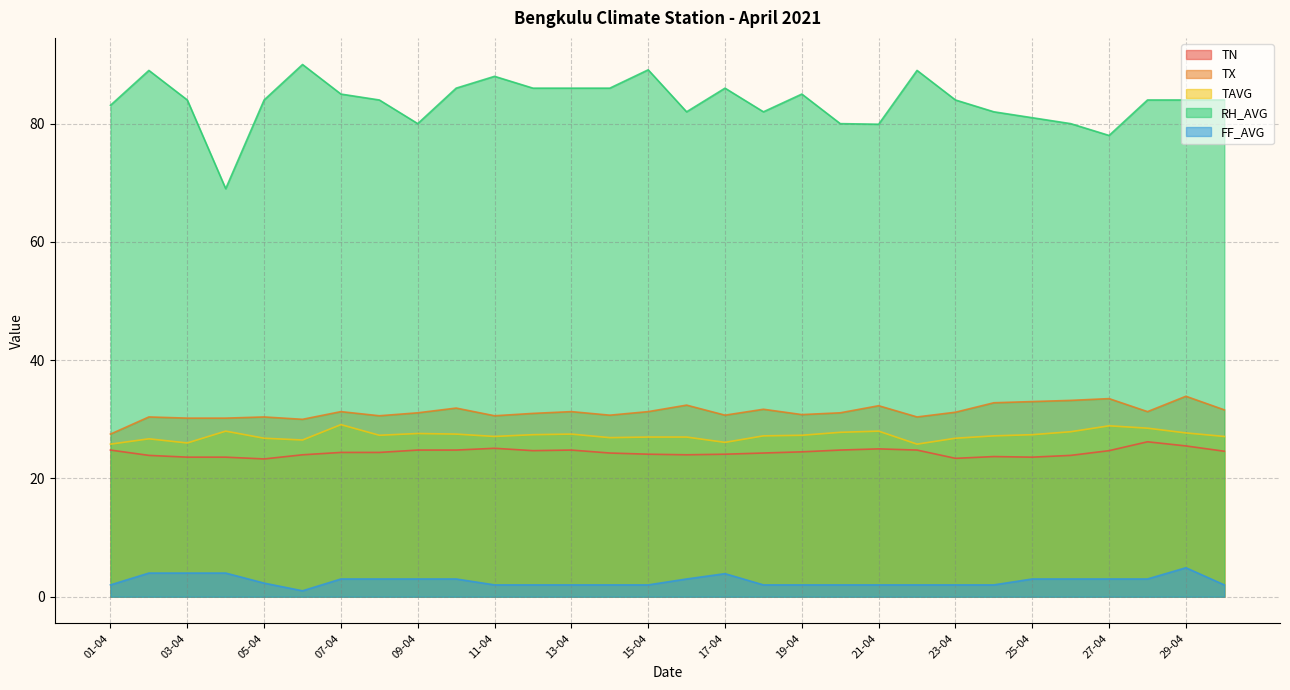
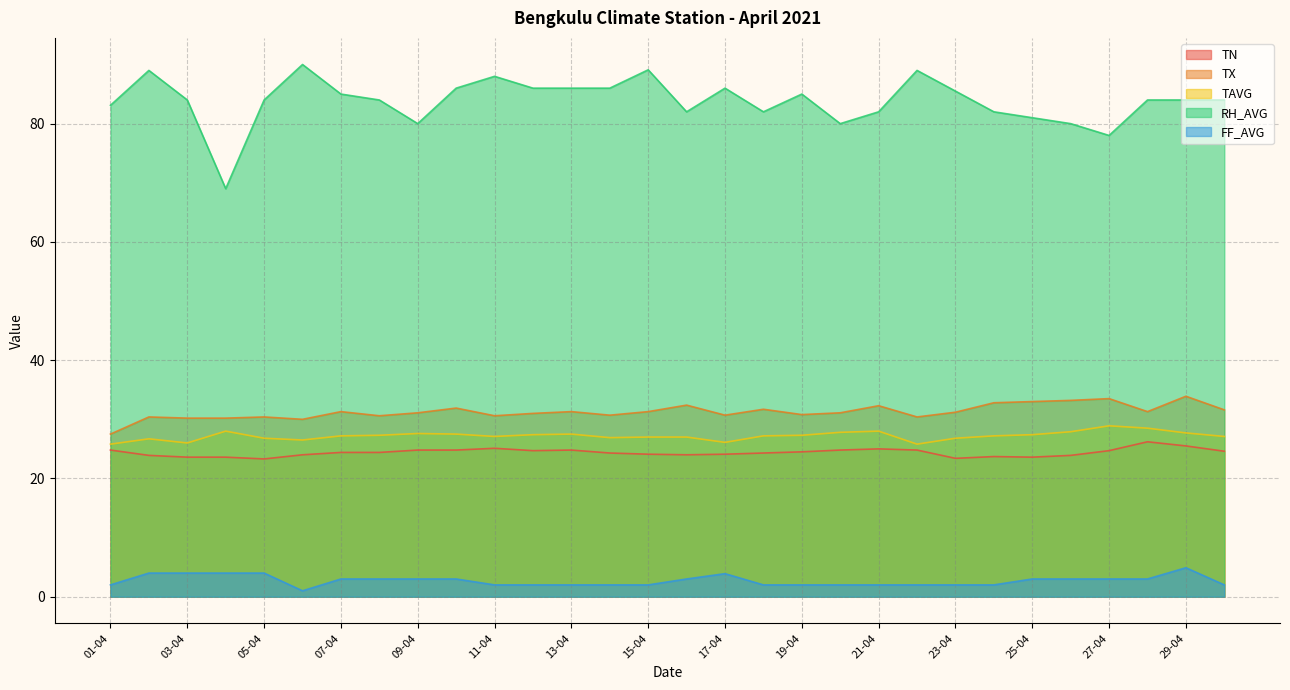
  {
    "TAVG": {
      "01-04": 26,
      "03-04": 26,
      "05-04": 27,
-     "07-04": 29,
+     "07-04": 27,
      "09-04": 28,
      "11-04": 27,
      "13-04": 28,
      "15-04": 27,
      "17-04": 26,
      "19-04": 27,
      "21-04": 28,
      "23-04": 27,
      "25-04": 27,
      "27-04": 29,
      "29-04": 28
    },
    "RH_AVG": {
      "01-04": 83,
      "03-04": 84,
      "05-04": 84,
      "07-04": 85,
      "09-04": 80,
      "11-04": 88,
      "13-04": 86,
      "15-04": 89,
      "17-04": 86,
      "19-04": 85,
-     "21-04": 80,
-     "23-04": 84,
+     "21-04": 82,
+     "23-04": 86,
      "25-04": 81,
      "27-04": 78
    },
    "FF_AVG": {
      "01-04": 2,
      "03-04": 4,
-     "05-04": 2,
+     "05-04": 4,
      "07-04": 3,
      "09-04": 3,
      "11-04": 2,
      "13-04": 2,
      "15-04": 2,
      "17-04": 4,
      "19-04": 2,
      "21-04": 2,
      "23-04": 2,
      "25-04": 3,
      "27-04": 3,
      "29-04": 5
    }
  }
